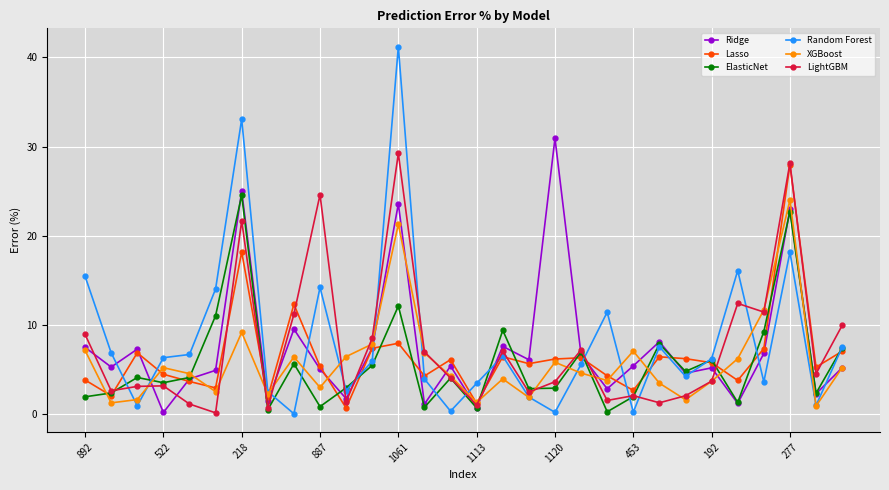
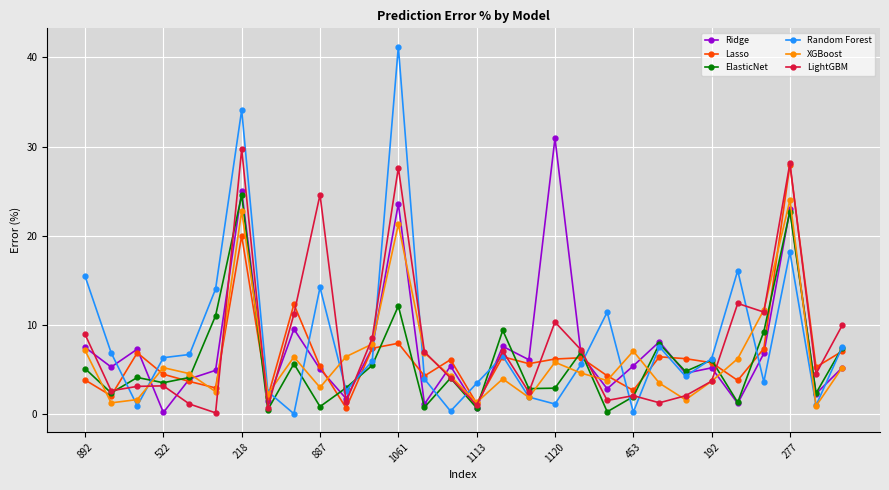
  {
    "Ridge": {
      "892": 7,
      "522": 0,
      "218": 25,
      "887": 5,
      "1061": 24,
      "1120": 31,
      "453": 5,
      "192": 5
    },
    "Lasso": {
      "892": 4,
      "522": 4,
-     "218": 18,
+     "218": 20,
      "887": 5,
      "1061": 8,
      "1120": 6,
      "453": 3,
      "192": 6
    },
    "ElasticNet": {
-     "892": 2,
+     "892": 5,
      "522": 4,
      "218": 25,
      "887": 1,
      "1061": 12,
      "1120": 3
    },
    "Random Forest": {
      "892": 15,
      "522": 6,
-     "218": 33,
+     "218": 34,
      "887": 14,
      "1061": 41,
      "1113": 3,
-     "1120": 0,
+     "1120": 1,
      "453": 0,
      "277": 18
    },
    "XGBoost": {
      "892": 7,
      "522": 5,
-     "218": 9,
+     "218": 23,
      "887": 3,
      "1061": 21,
      "1120": 6,
      "453": 7,
      "277": 24
    },
    "LightGBM": {
      "892": 9,
      "522": 3,
-     "218": 22,
+     "218": 30,
      "887": 25,
-     "1061": 29,
-     "1120": 4
+     "1061": 28,
+     "1120": 10
    }
  }
